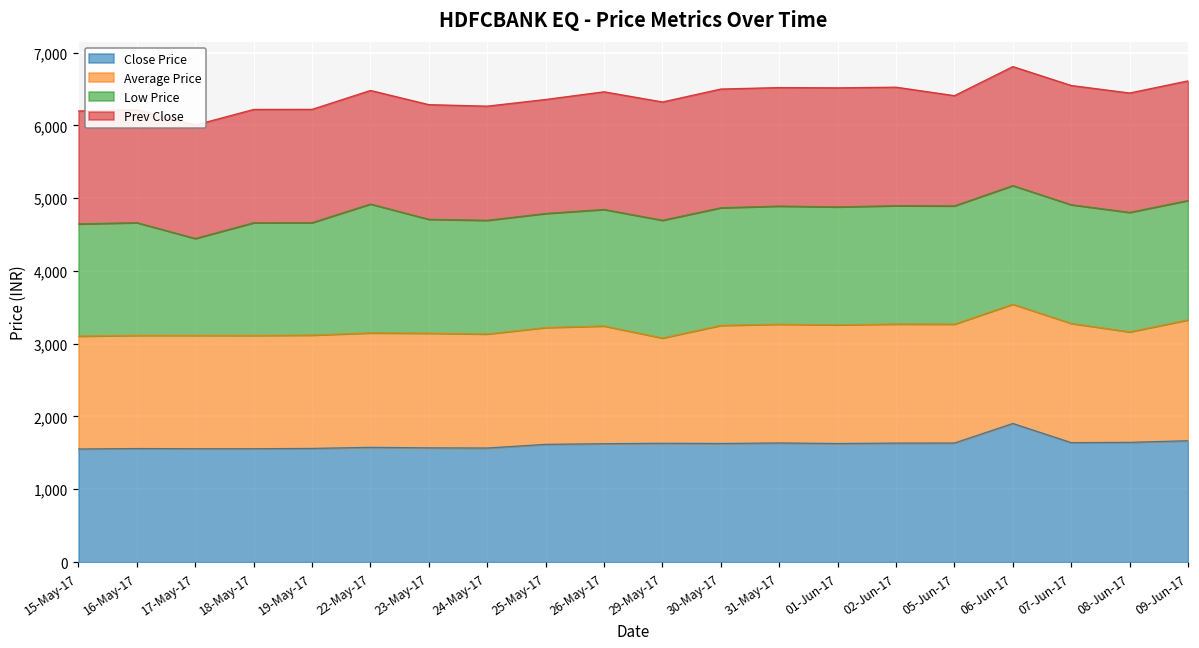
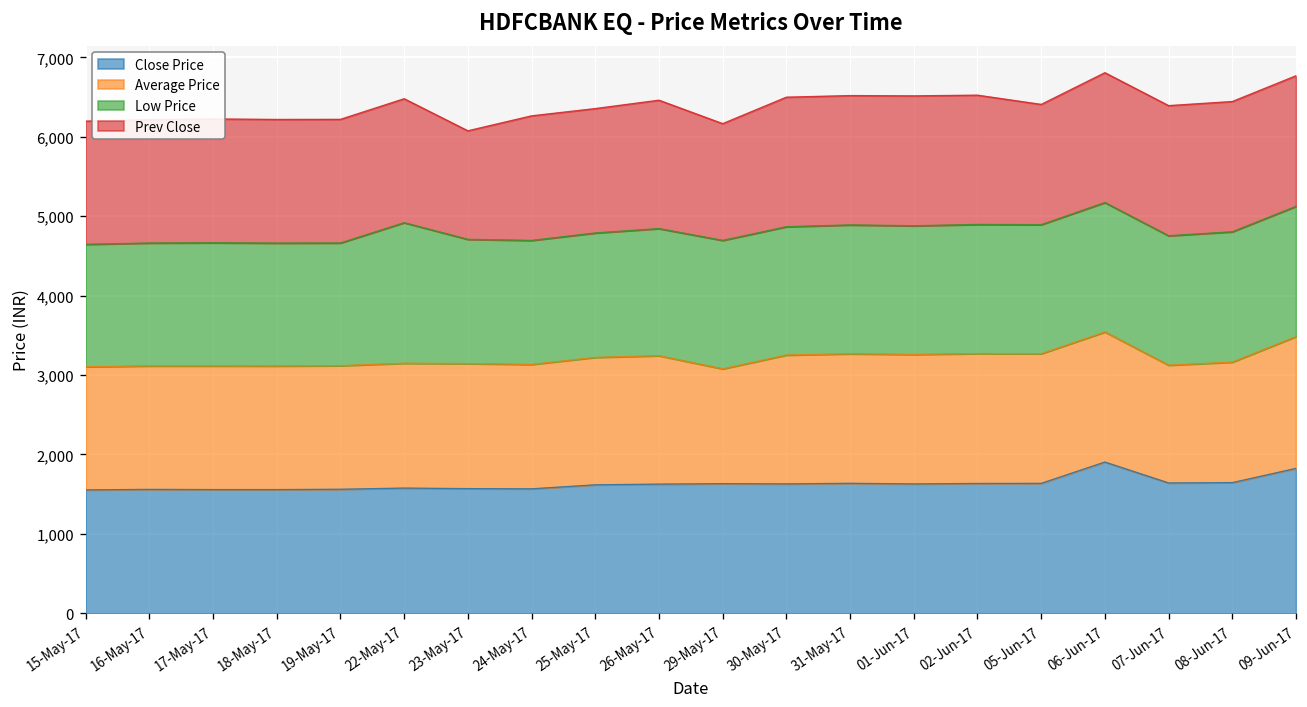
  {
    "Close Price": {
      "15-May-17": "1,600",
      "16-May-17": "1,600",
      "17-May-17": "1,600",
      "18-May-17": "1,600",
      "19-May-17": "1,600",
      "22-May-17": "1,600",
      "23-May-17": "1,600",
      "24-May-17": "1,600",
      "25-May-17": "1,600",
      "26-May-17": "1,600",
      "29-May-17": "1,600",
      "30-May-17": "1,600",
      "31-May-17": "1,600",
      "01-Jun-17": "1,600",
      "02-Jun-17": "1,600",
      "05-Jun-17": "1,600",
      "06-Jun-17": "1,900",
      "07-Jun-17": "1,600",
      "08-Jun-17": "1,600",
-     "09-Jun-17": "1,700"
+     "09-Jun-17": "1,800"
    },
    "Average Price": {
      "15-May-17": "1,600",
      "16-May-17": "1,600",
      "17-May-17": "1,600",
      "18-May-17": "1,600",
      "19-May-17": "1,600",
      "22-May-17": "1,600",
      "23-May-17": "1,600",
      "24-May-17": "1,600",
      "25-May-17": "1,600",
      "26-May-17": "1,600",
      "29-May-17": "1,400",
      "30-May-17": "1,600",
      "31-May-17": "1,600",
      "01-Jun-17": "1,600",
      "02-Jun-17": "1,600",
      "05-Jun-17": "1,600",
      "06-Jun-17": "1,600",
-     "07-Jun-17": "1,600",
+     "07-Jun-17": "1,500",
      "08-Jun-17": "1,500",
      "09-Jun-17": "1,700"
    },
    "Low Price": {
      "15-May-17": "1,500",
      "16-May-17": "1,500",
-     "17-May-17": "1,300",
+     "17-May-17": "1,600",
      "18-May-17": "1,500",
      "19-May-17": "1,500",
      "22-May-17": "1,800",
      "23-May-17": "1,600",
      "24-May-17": "1,600",
      "25-May-17": "1,600",
      "26-May-17": "1,600",
      "29-May-17": "1,600",
      "30-May-17": "1,600",
      "31-May-17": "1,600",
      "01-Jun-17": "1,600",
      "02-Jun-17": "1,600",
      "05-Jun-17": "1,600",
      "06-Jun-17": "1,600",
      "07-Jun-17": "1,600",
      "08-Jun-17": "1,600",
      "09-Jun-17": "1,600"
    },
    "Prev Close": {
      "15-May-17": "1,600",
      "18-May-17": "1,600",
      "19-May-17": "1,600",
      "22-May-17": "1,600",
-     "23-May-17": "1,600",
+     "23-May-17": "1,400",
      "24-May-17": "1,600",
      "25-May-17": "1,600",
      "26-May-17": "1,600",
-     "29-May-17": "1,600",
+     "29-May-17": "1,500",
      "30-May-17": "1,600",
      "31-May-17": "1,600",
      "01-Jun-17": "1,600",
      "02-Jun-17": "1,600",
      "05-Jun-17": "1,500",
      "06-Jun-17": "1,600",
      "07-Jun-17": "1,600",
      "08-Jun-17": "1,600",
      "09-Jun-17": "1,600"
    }
  }
